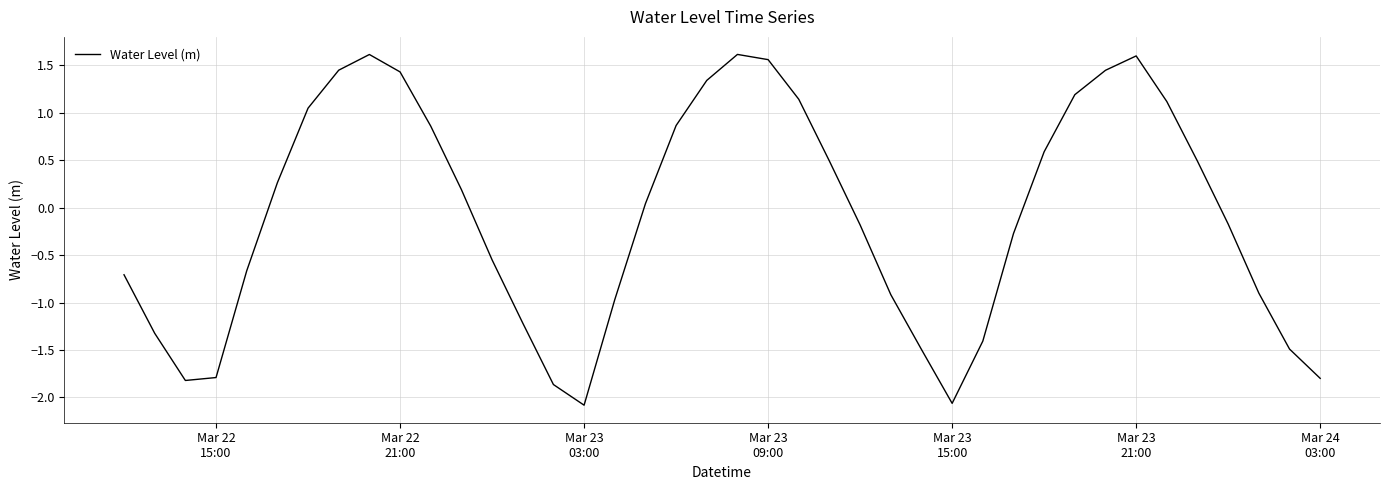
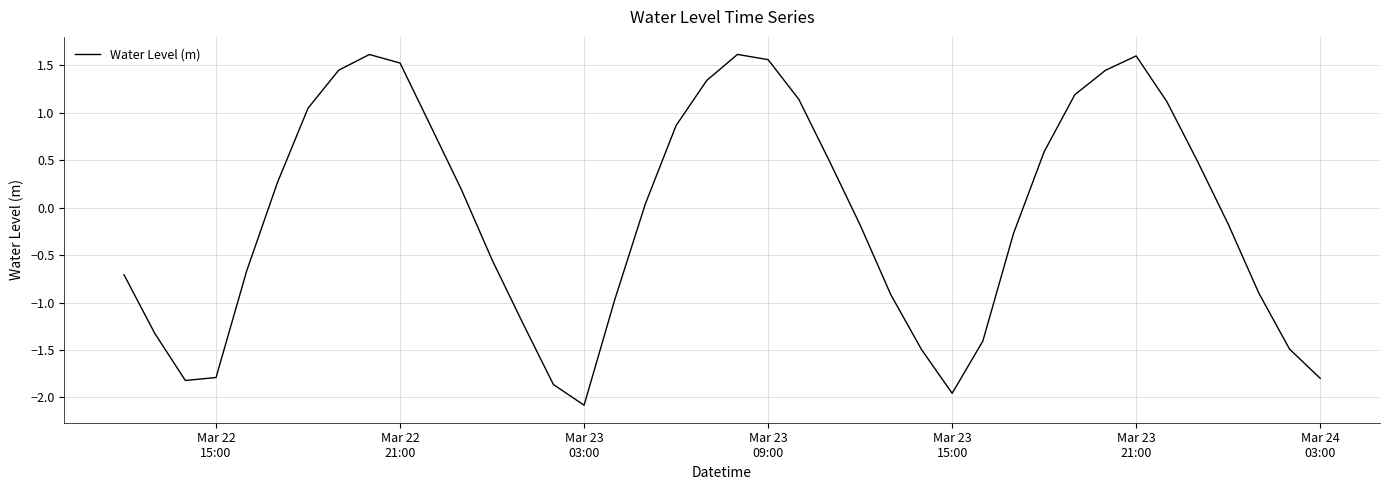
  {
    "Mar 22 15:00": -1.8,
-   "Mar 22 21:00": 1.4,
+   "Mar 22 21:00": 1.5,
    "Mar 23 03:00": -2.1,
    "Mar 23 09:00": 1.6,
-   "Mar 23 15:00": -2.1,
+   "Mar 23 15:00": -2.0,
    "Mar 23 21:00": 1.6,
    "Mar 24 03:00": -1.8
  }
